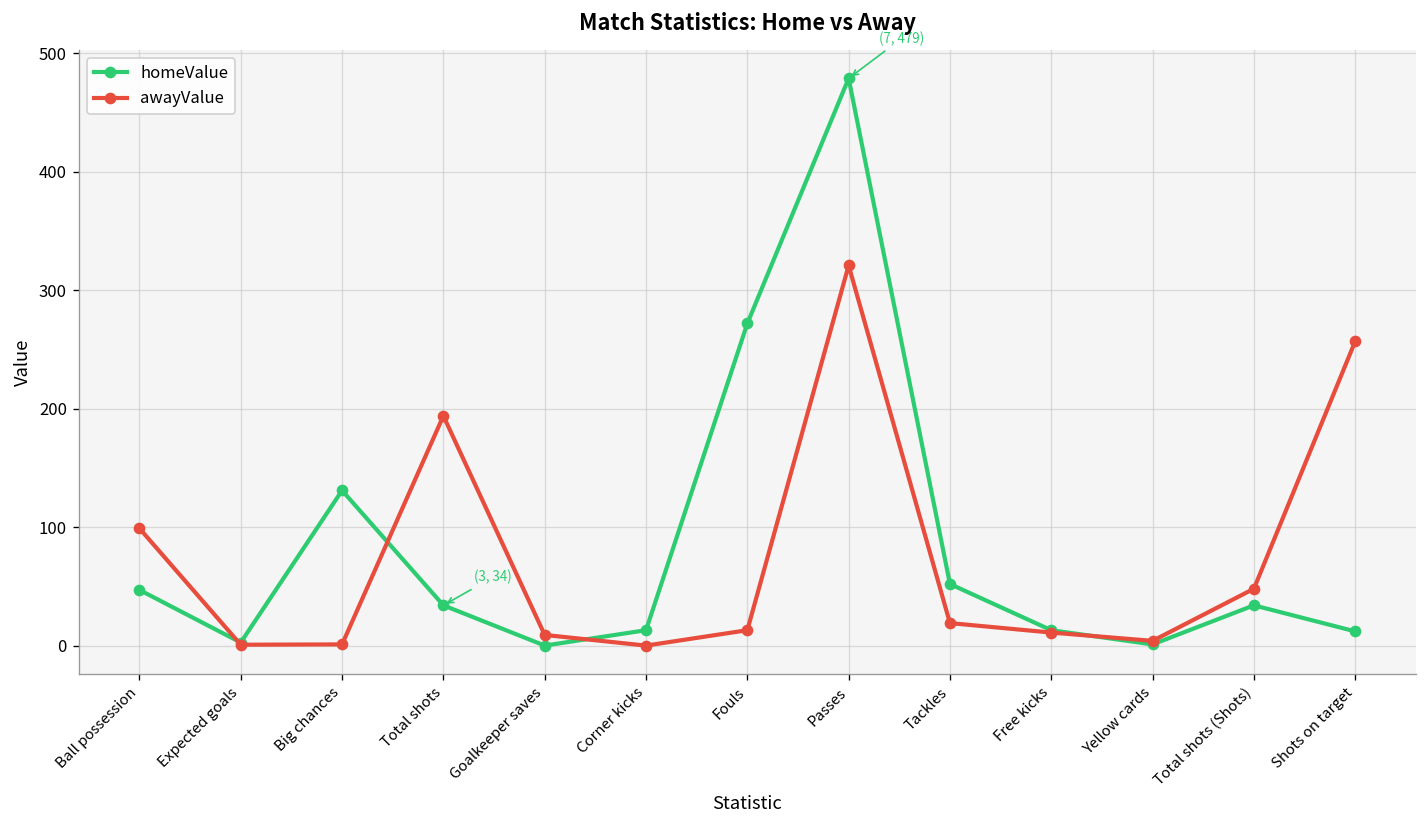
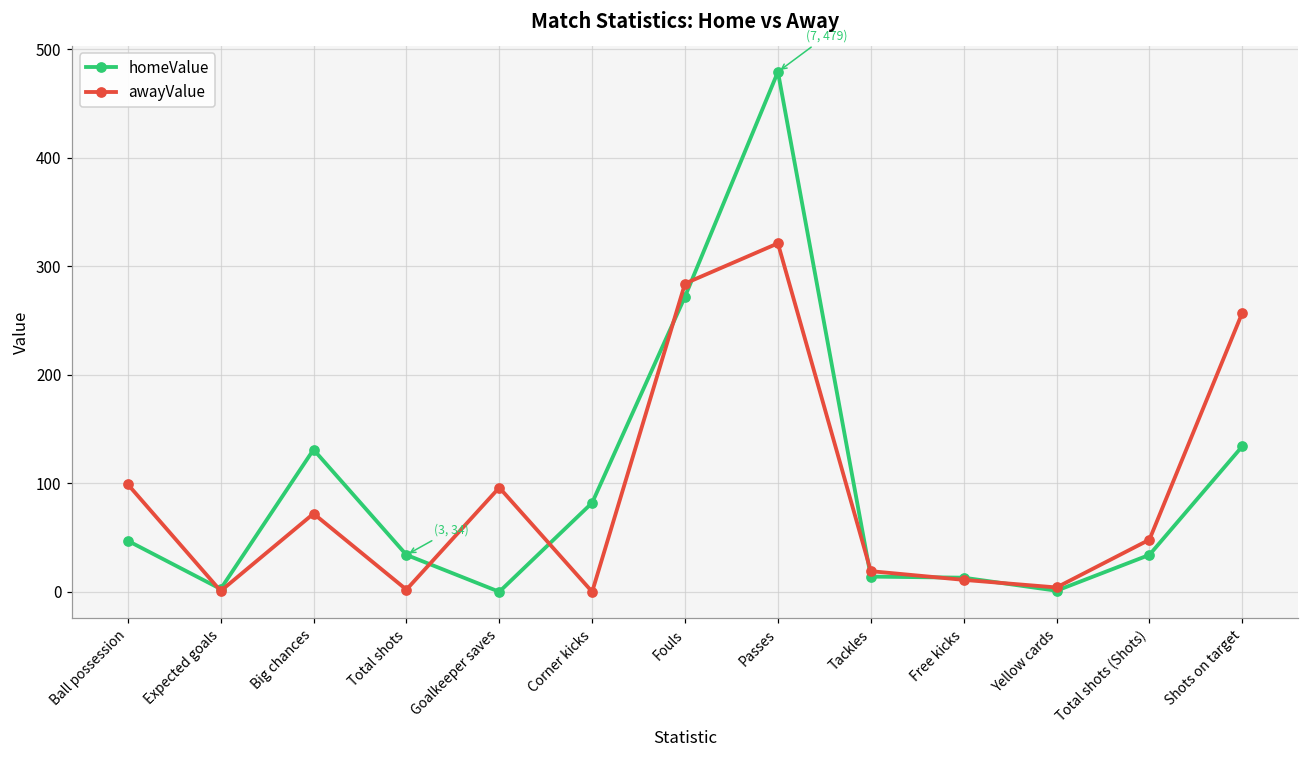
  {
    "homeValue": {
      "Ball possession": 50,
      "Big chances": 130,
      "Goalkeeper saves": 0,
-     "Corner kicks": 10,
+     "Corner kicks": 80,
      "Fouls": 270,
-     "Tackles": 50,
+     "Tackles": 10,
      "Yellow cards": 0,
      "Total shots (Shots)": 30,
-     "Shots on target": 10
+     "Shots on target": 130
    },
    "awayValue": {
      "Ball possession": 100,
-     "Big chances": 0,
-     "Total shots": 190,
-     "Goalkeeper saves": 10,
+     "Big chances": 70,
+     "Total shots": 0,
+     "Goalkeeper saves": 100,
      "Corner kicks": 0,
-     "Fouls": 10,
+     "Fouls": 280,
      "Passes": 320,
      "Tackles": 20,
      "Yellow cards": 0,
      "Total shots (Shots)": 50,
      "Shots on target": 260
    }
  }
